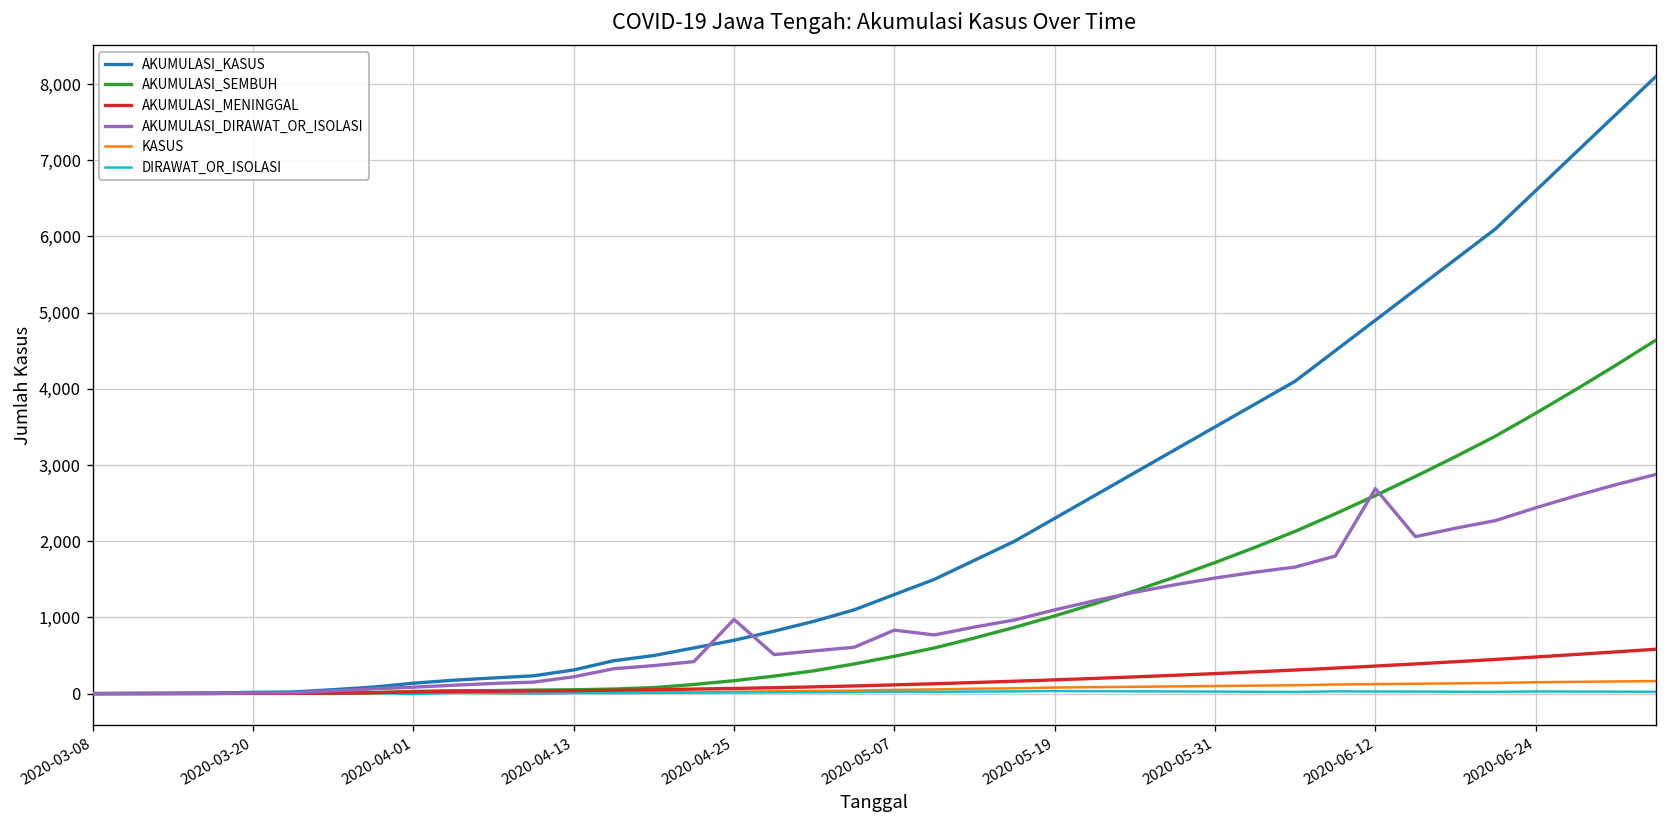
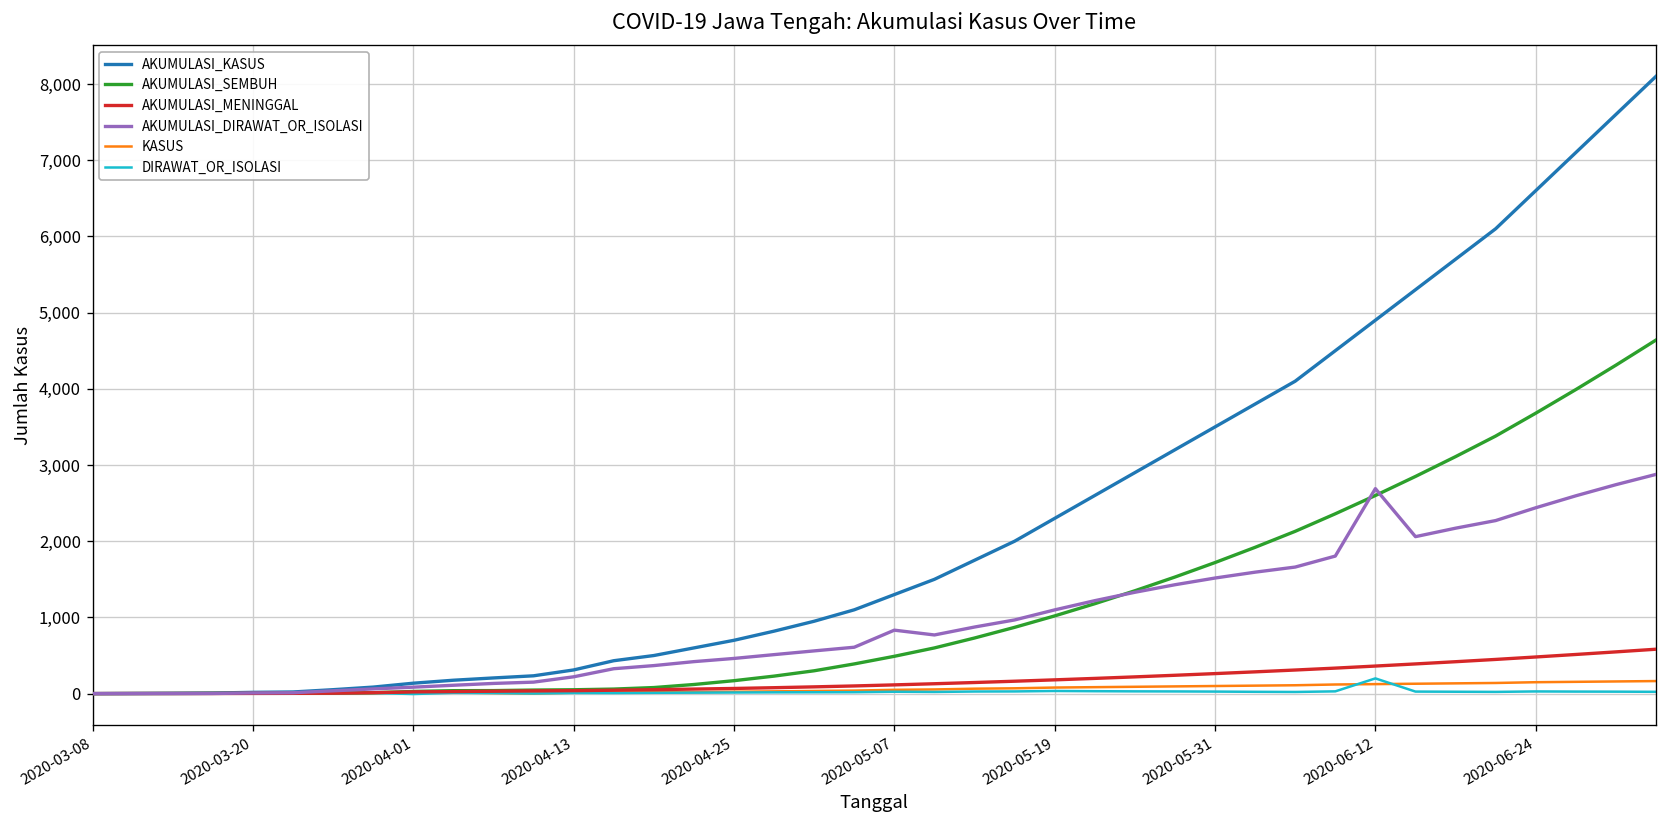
  {
    "AKUMULASI_KASUS": {
      "2020-04-01": "100",
      "2020-04-13": "300",
      "2020-04-25": "700",
      "2020-05-07": "1,300",
      "2020-05-19": "2,300",
      "2020-05-31": "3,500",
      "2020-06-12": "4,900",
      "2020-06-24": "6,600"
    },
    "AKUMULASI_SEMBUH": {
      "2020-04-25": "200",
      "2020-05-07": "500",
      "2020-05-19": "1,000",
      "2020-05-31": "1,700",
      "2020-06-12": "2,600",
      "2020-06-24": "3,700"
    },
    "AKUMULASI_MENINGGAL": {
      "2020-04-25": "100",
      "2020-05-07": "100",
      "2020-05-19": "200",
      "2020-05-31": "300",
      "2020-06-12": "400",
      "2020-06-24": "500"
    },
    "AKUMULASI_DIRAWAT_OR_ISOLASI": {
      "2020-04-01": "100",
      "2020-04-13": "200",
-     "2020-04-25": "1,000",
+     "2020-04-25": "500",
      "2020-05-07": "800",
      "2020-05-19": "1,100",
      "2020-05-31": "1,500",
      "2020-06-12": "2,700",
      "2020-06-24": "2,400"
    },
    "KASUS": {
      "2020-05-19": "100",
      "2020-05-31": "100",
      "2020-06-12": "100",
      "2020-06-24": "200"
    },
    "DIRAWAT_OR_ISOLASI": {
      "2020-05-19": "0",
      "2020-05-31": "0",
-     "2020-06-12": "0",
+     "2020-06-12": "200",
      "2020-06-24": "0"
    }
  }
